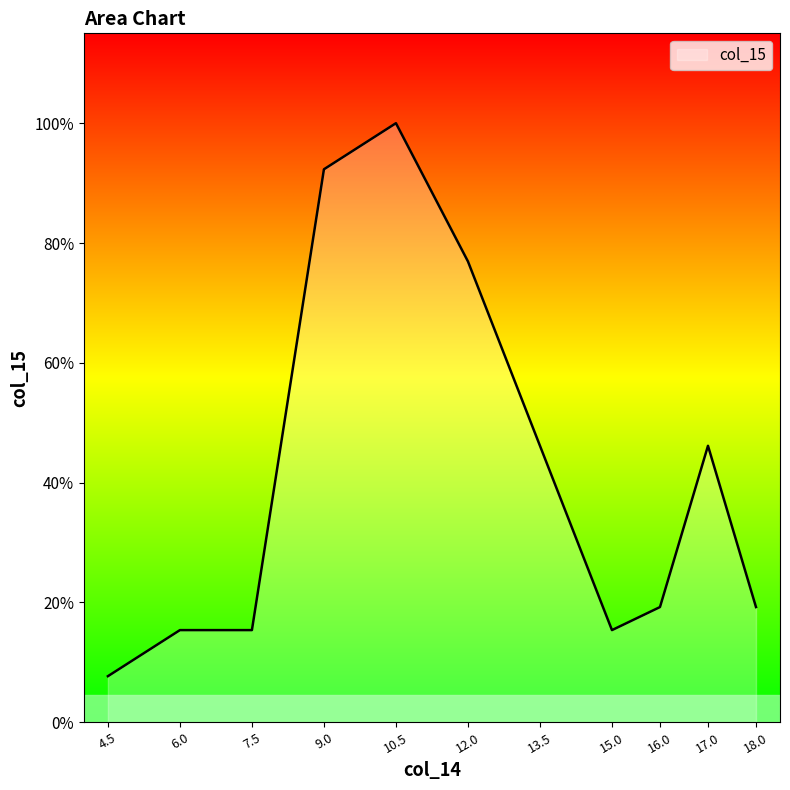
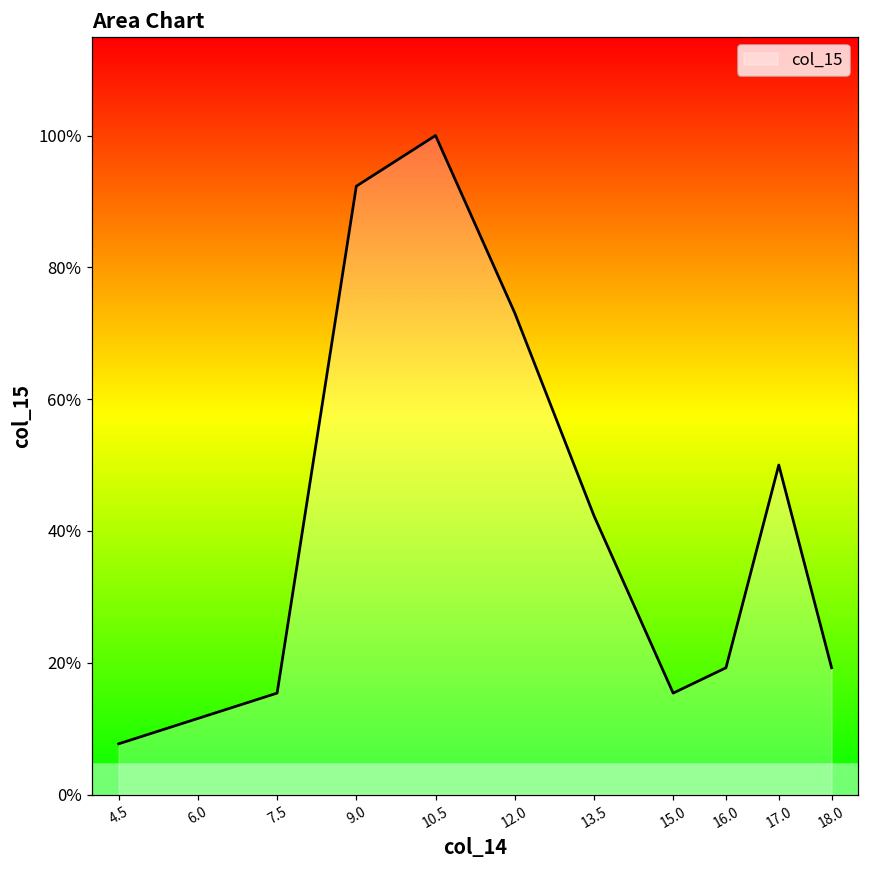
  {
    "4.5": "8%",
-   "6.0": "15%",
+   "6.0": "12%",
    "7.5": "15%",
    "9.0": "92%",
    "10.5": "100%",
-   "12.0": "77%",
-   "13.5": "46%",
+   "12.0": "73%",
+   "13.5": "42%",
    "15.0": "15%",
    "16.0": "19%",
-   "17.0": "46%",
+   "17.0": "50%",
    "18.0": "19%"
  }
